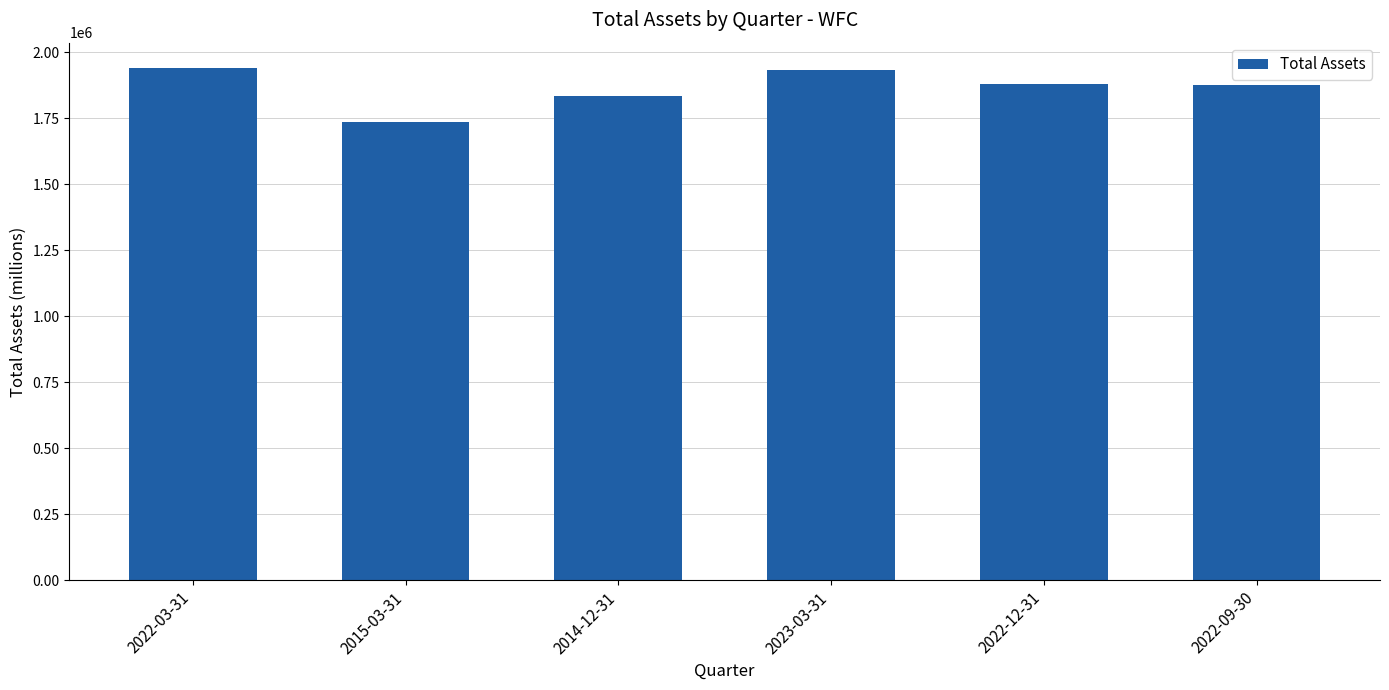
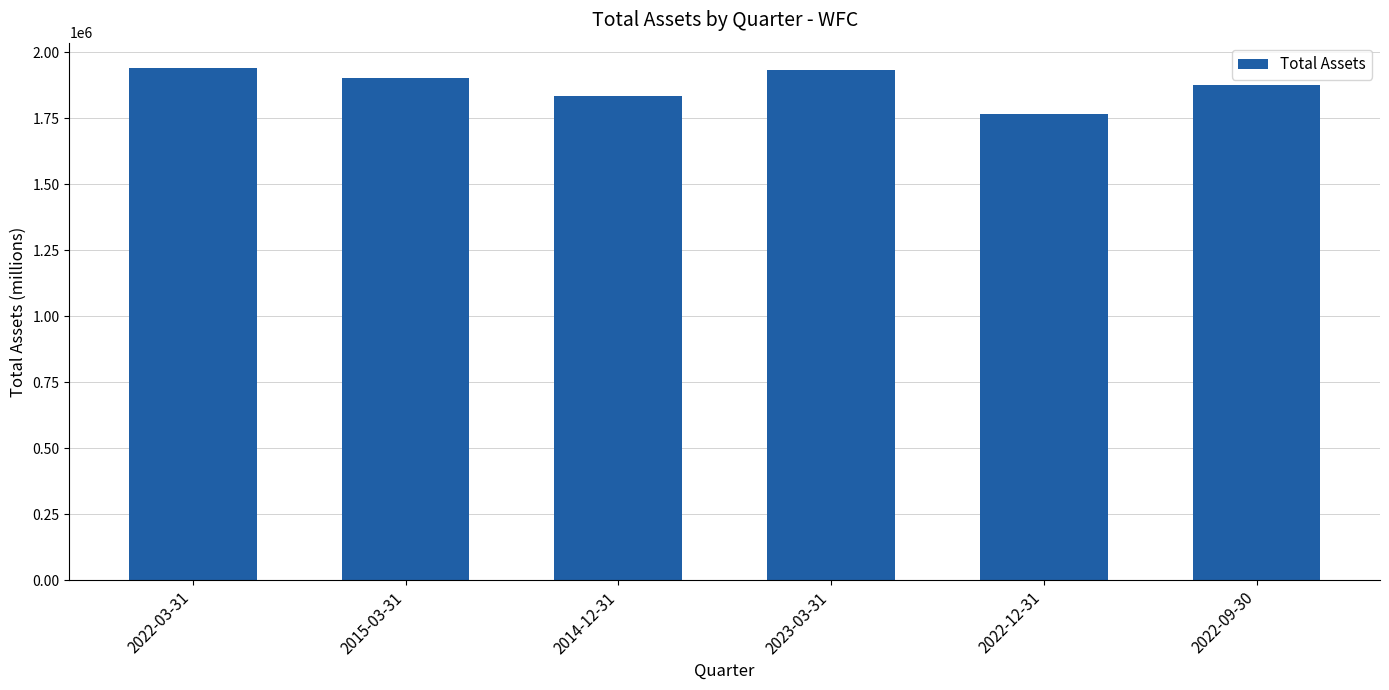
  {
    "2022-03-31": 1940000,
-   "2015-03-31": 1740000,
+   "2015-03-31": 1900000,
    "2014-12-31": 1840000,
    "2023-03-31": 1930000,
-   "2022-12-31": 1880000,
+   "2022-12-31": 1770000,
    "2022-09-30": 1880000
  }
